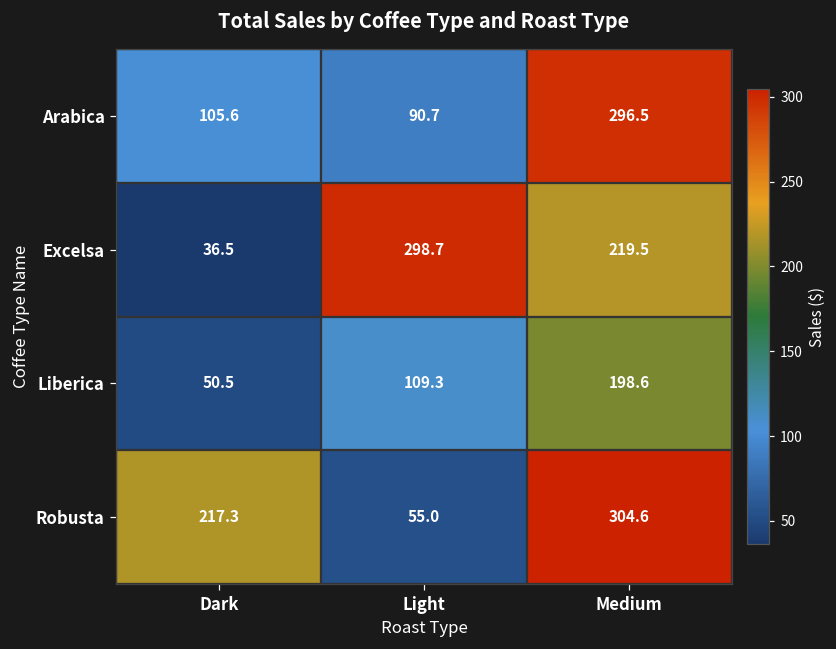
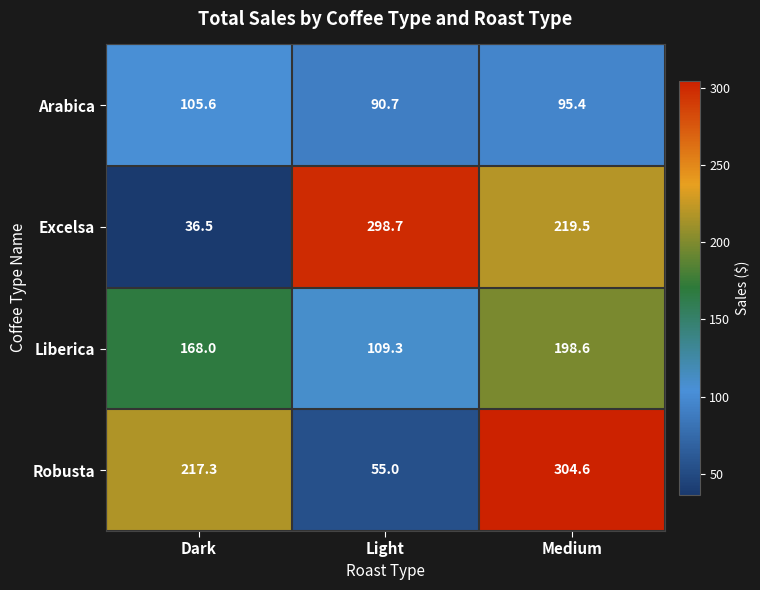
  {
    "Arabica": {
-     "Medium": 296.5
+     "Medium": 95.4
    },
    "Liberica": {
-     "Dark": 50.5
+     "Dark": 168.0
    }
  }
